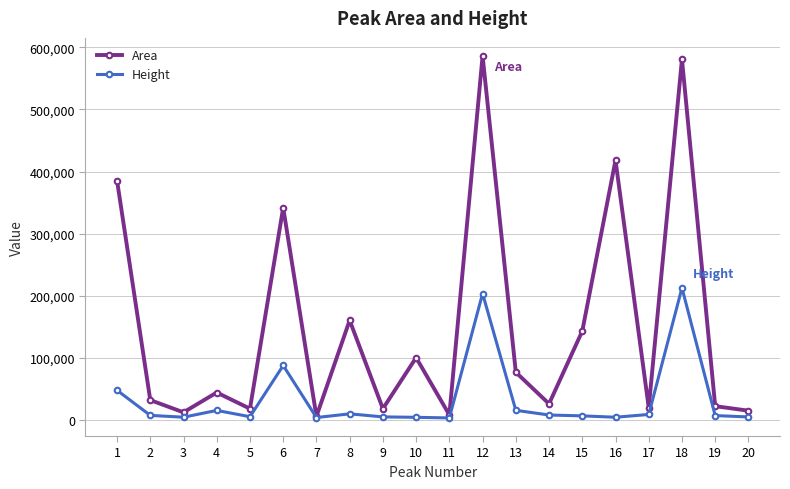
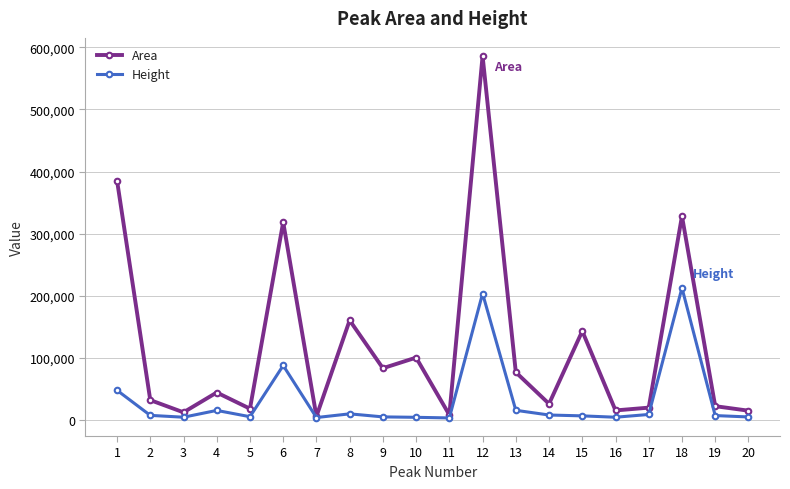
  {
    "Area": {
      "1": "390,000",
      "2": "30,000",
      "3": "10,000",
      "4": "40,000",
      "5": "20,000",
-     "6": "340,000",
+     "6": "320,000",
      "8": "160,000",
-     "9": "20,000",
+     "9": "80,000",
      "10": "100,000",
      "11": "10,000",
      "12": "590,000",
      "13": "80,000",
      "14": "30,000",
      "15": "140,000",
-     "16": "420,000",
+     "16": "20,000",
      "17": "20,000",
-     "18": "580,000",
+     "18": "330,000",
      "19": "20,000",
      "20": "10,000"
    },
    "Height": {
      "1": "50,000",
      "2": "10,000",
      "3": "0",
      "4": "10,000",
      "5": "0",
      "6": "90,000",
      "8": "10,000",
      "9": "0",
      "10": "0",
      "11": "0",
      "12": "200,000",
      "13": "20,000",
      "14": "10,000",
      "15": "10,000",
      "16": "0",
      "17": "10,000",
      "18": "210,000",
      "19": "10,000",
      "20": "0"
    }
  }
